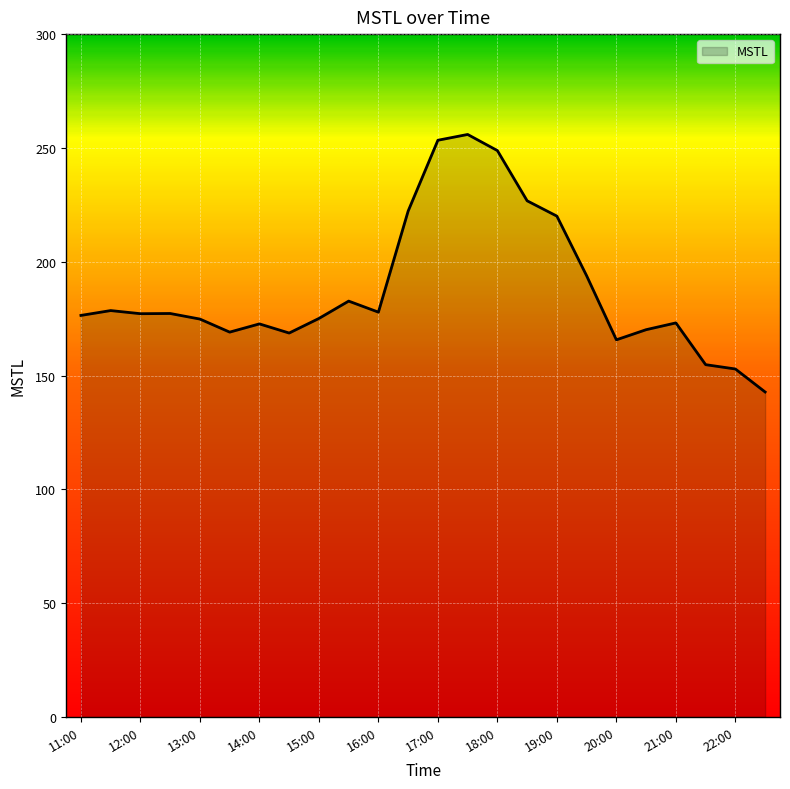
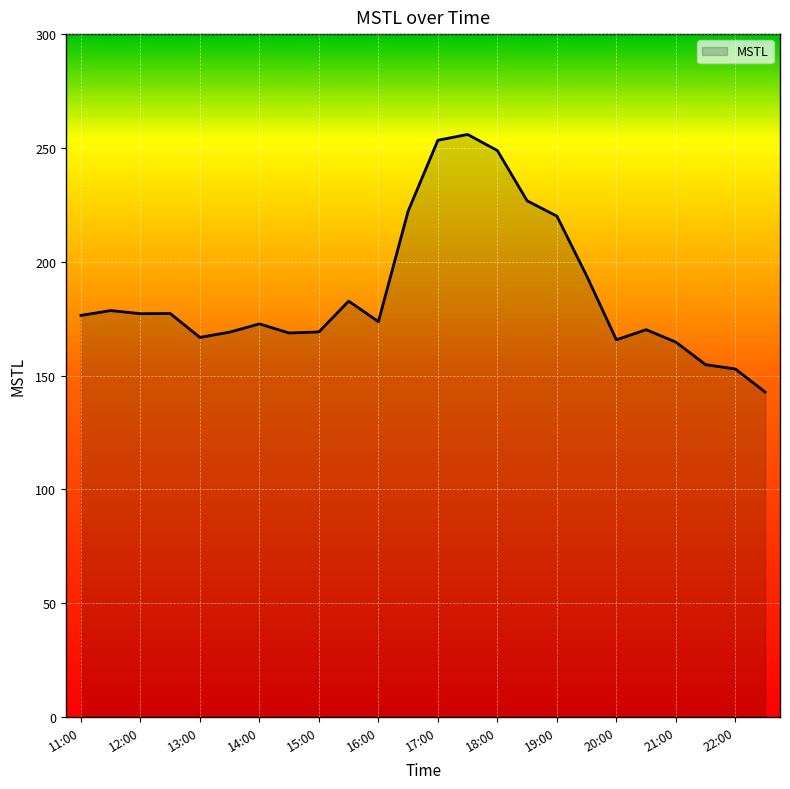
  {
    "11:00": 176,
    "12:00": 177,
-   "13:00": 175,
+   "13:00": 167,
    "14:00": 173,
-   "15:00": 175,
-   "16:00": 178,
+   "15:00": 169,
+   "16:00": 174,
    "17:00": 253,
    "18:00": 249,
    "19:00": 220,
    "20:00": 166,
-   "21:00": 173,
+   "21:00": 165,
    "22:00": 153
  }
